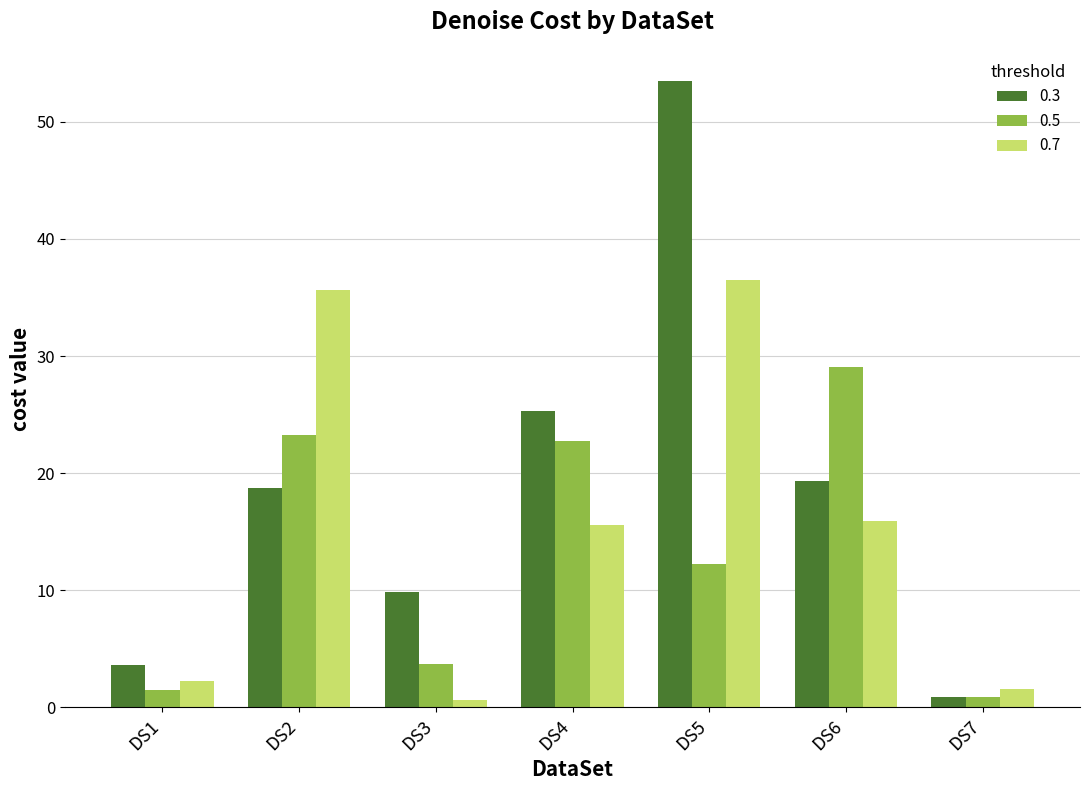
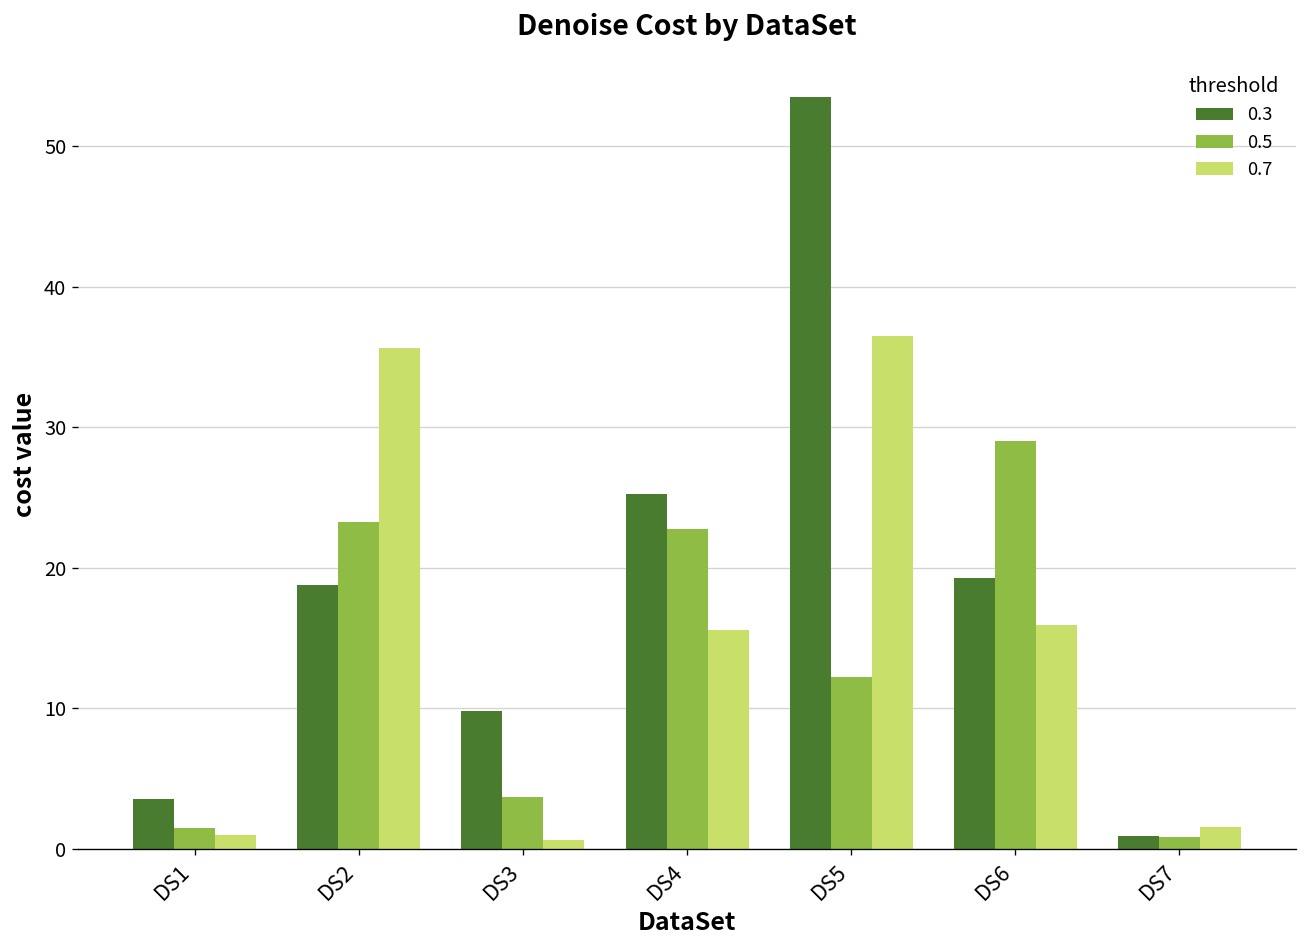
  {
    "0.3": {
      "DS1": 3.6,
      "DS2": 18.8,
      "DS3": 9.9,
      "DS4": 25.3,
      "DS5": 53.5,
      "DS6": 19.3,
      "DS7": 0.9
    },
    "0.5": {
      "DS1": 1.5,
      "DS2": 23.3,
      "DS3": 3.7,
      "DS4": 22.7,
      "DS5": 12.2,
      "DS6": 29.1,
      "DS7": 0.9
    },
    "0.7": {
-     "DS1": 2.3,
+     "DS1": 1.0,
      "DS2": 35.6,
      "DS3": 0.7,
      "DS4": 15.6,
      "DS5": 36.5,
      "DS6": 15.9,
      "DS7": 1.5
    }
  }
